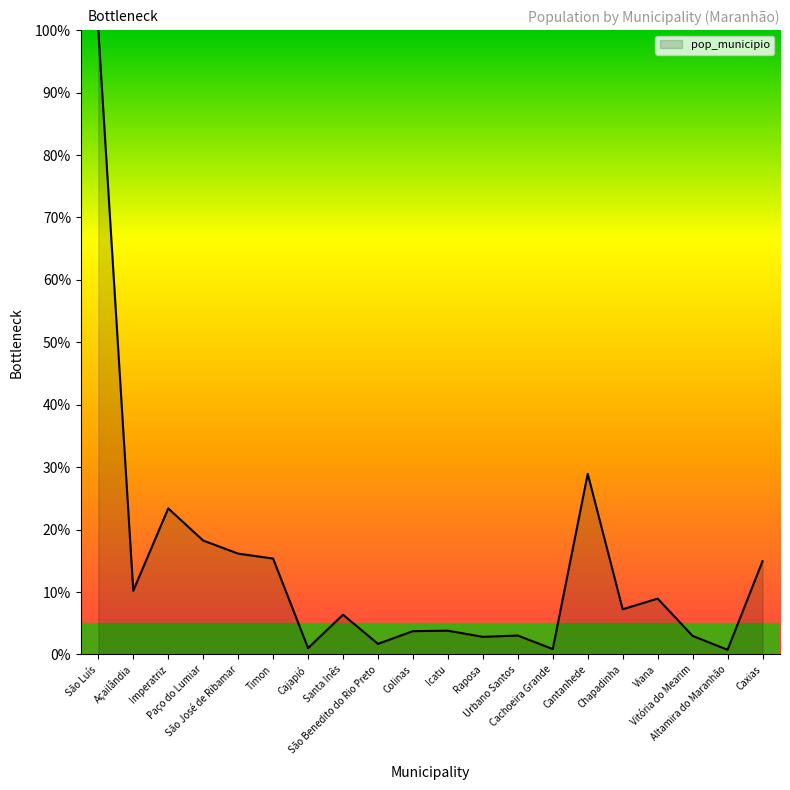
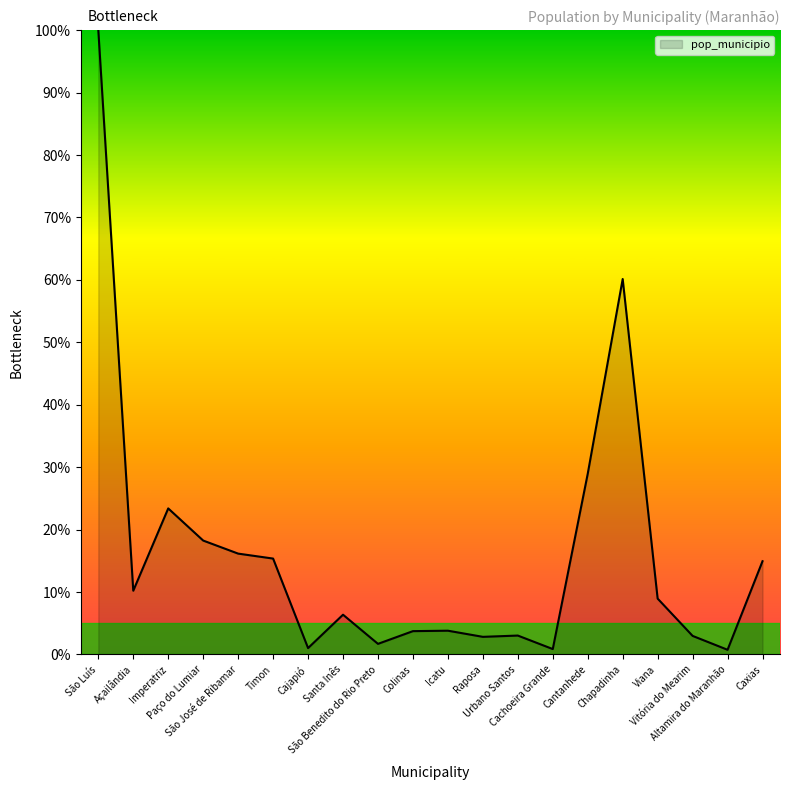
  {
    "São Luís": "100%",
    "Açailândia": "10%",
    "Imperatriz": "23%",
    "Paço do Lumiar": "18%",
    "São José de Ribamar": "16%",
    "Timon": "15%",
    "Santa Inês": "6%",
    "Cantanhede": "29%",
-   "Chapadinha": "7%",
+   "Chapadinha": "60%",
    "Viana": "9%",
    "Caxias": "15%"
  }
